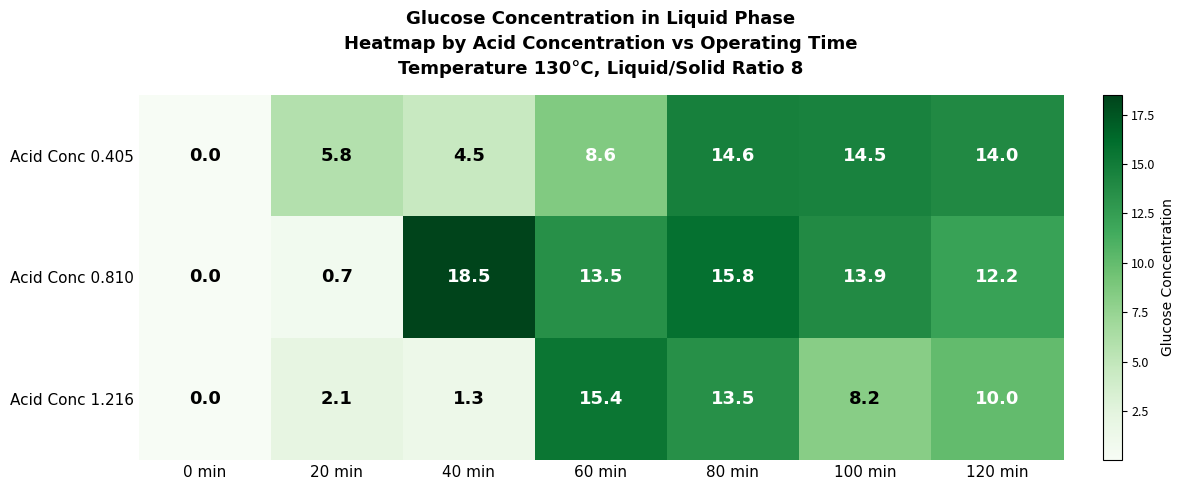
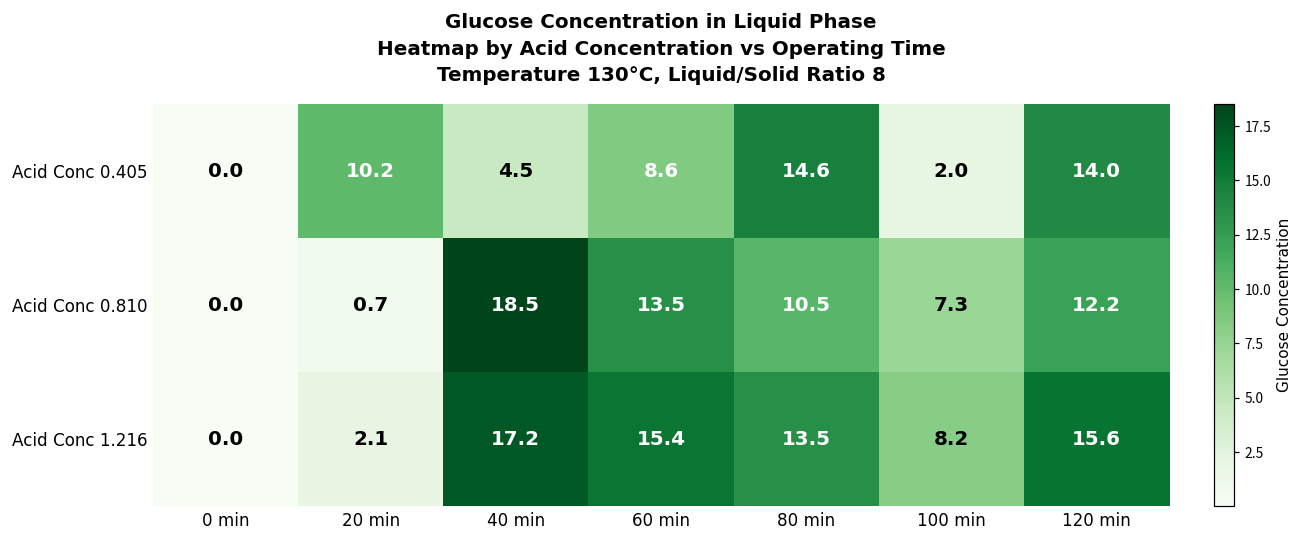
  {
    "Acid Conc 0.405": {
      "0 min": 0.0,
-     "20 min": 5.8,
+     "20 min": 10.2,
      "40 min": 4.5,
      "60 min": 8.6,
      "80 min": 14.6,
-     "100 min": 14.5,
+     "100 min": 2.0,
      "120 min": 14.0
    },
    "Acid Conc 0.810": {
      "0 min": 0.0,
      "20 min": 0.7,
      "40 min": 18.5,
      "60 min": 13.5,
-     "80 min": 15.8,
-     "100 min": 13.9,
+     "80 min": 10.5,
+     "100 min": 7.3,
      "120 min": 12.2
    },
    "Acid Conc 1.216": {
      "0 min": 0.0,
      "20 min": 2.1,
-     "40 min": 1.3,
+     "40 min": 17.2,
      "60 min": 15.4,
      "80 min": 13.5,
      "100 min": 8.2,
-     "120 min": 10.0
+     "120 min": 15.6
    }
  }
